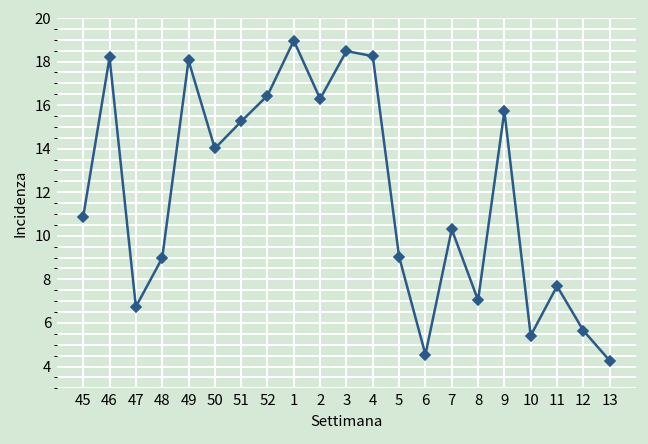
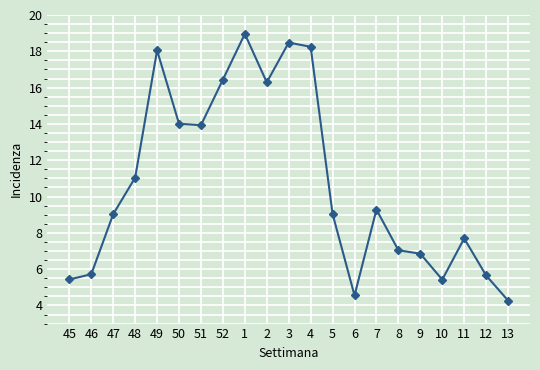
  {
-   "45": 10.9,
-   "46": 18.2,
-   "47": 6.7,
-   "48": 9.0,
+   "45": 5.4,
+   "46": 5.7,
+   "47": 9.0,
+   "48": 11.0,
    "49": 18.1,
    "50": 14.0,
-   "51": 15.3,
+   "51": 13.9,
    "52": 16.4,
    "1": 19.0,
    "2": 16.3,
    "3": 18.5,
    "4": 18.3,
    "5": 9.0,
    "6": 4.6,
-   "7": 10.3,
+   "7": 9.3,
    "8": 7.0,
-   "9": 15.7,
+   "9": 6.9,
    "10": 5.4,
    "11": 7.7,
    "12": 5.7,
    "13": 4.3
  }
